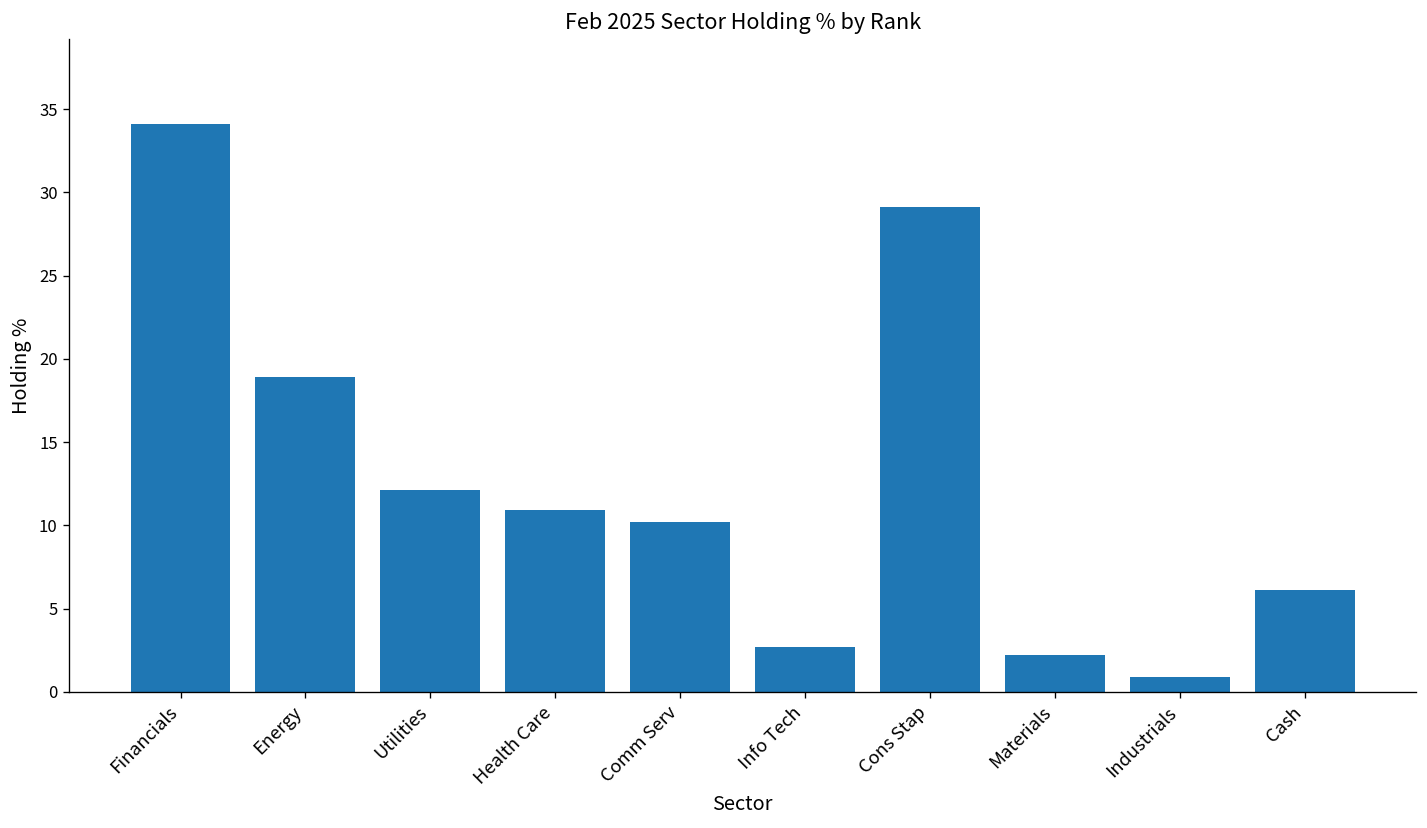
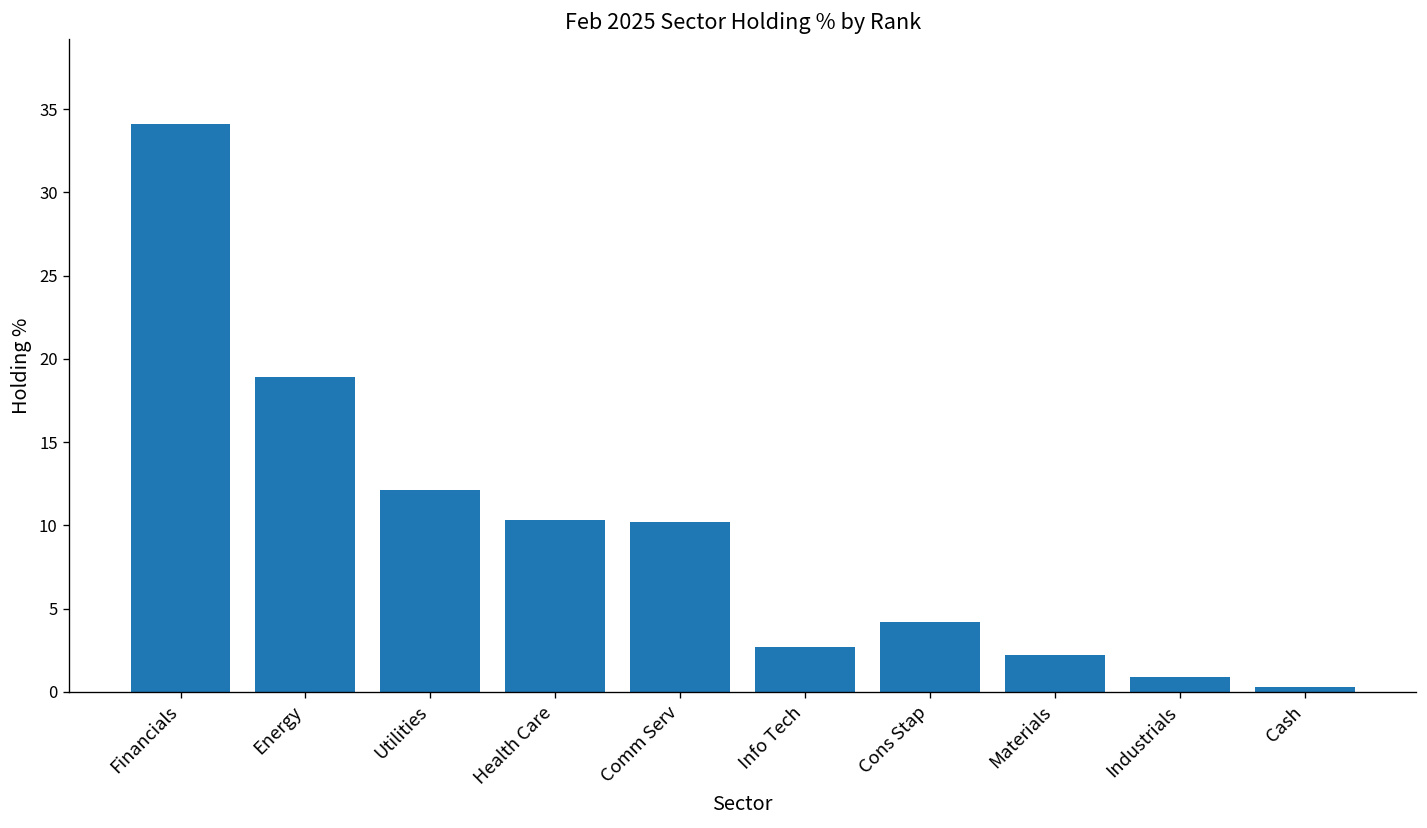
  {
    "Financials": 34.1,
    "Energy": 18.9,
    "Utilities": 12.1,
-   "Health Care": 10.9,
+   "Health Care": 10.3,
    "Comm Serv": 10.2,
    "Info Tech": 2.7,
-   "Cons Stap": 29.1,
+   "Cons Stap": 4.2,
    "Materials": 2.2,
    "Industrials": 0.9,
-   "Cash": 6.1
+   "Cash": 0.3
  }
